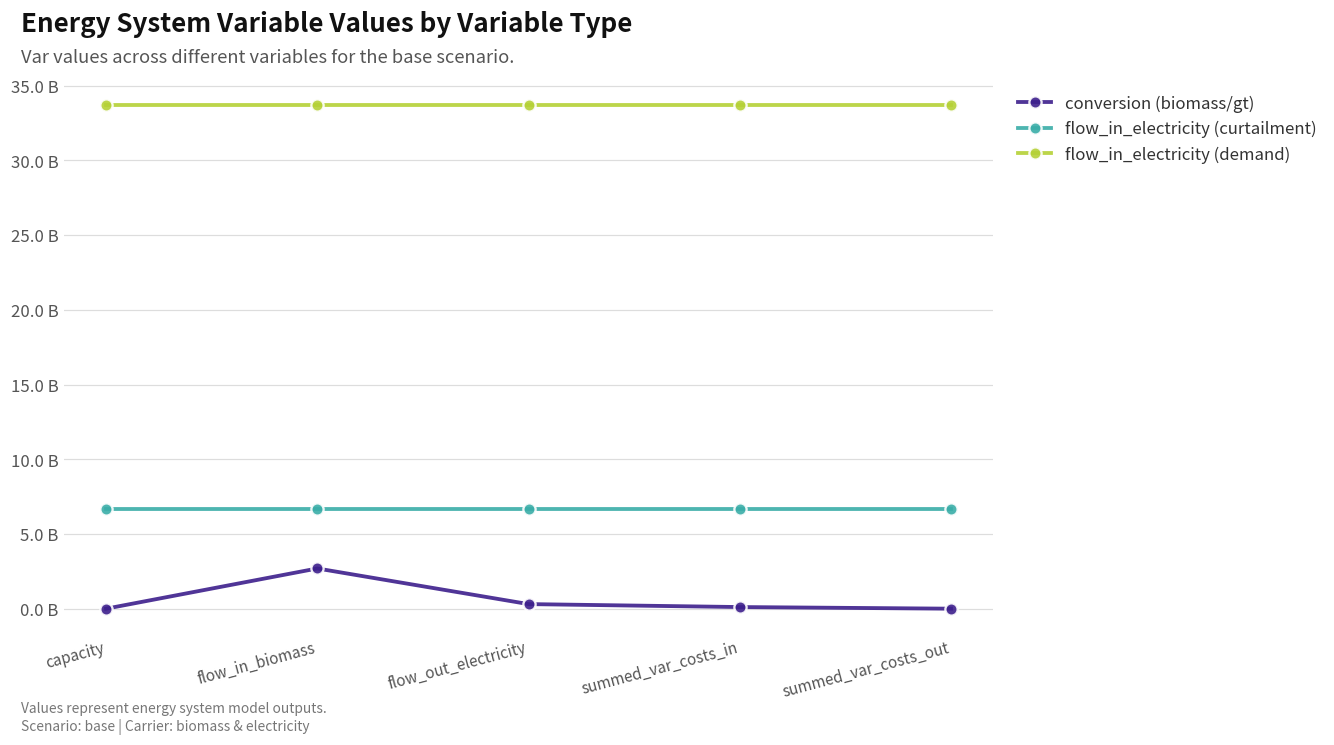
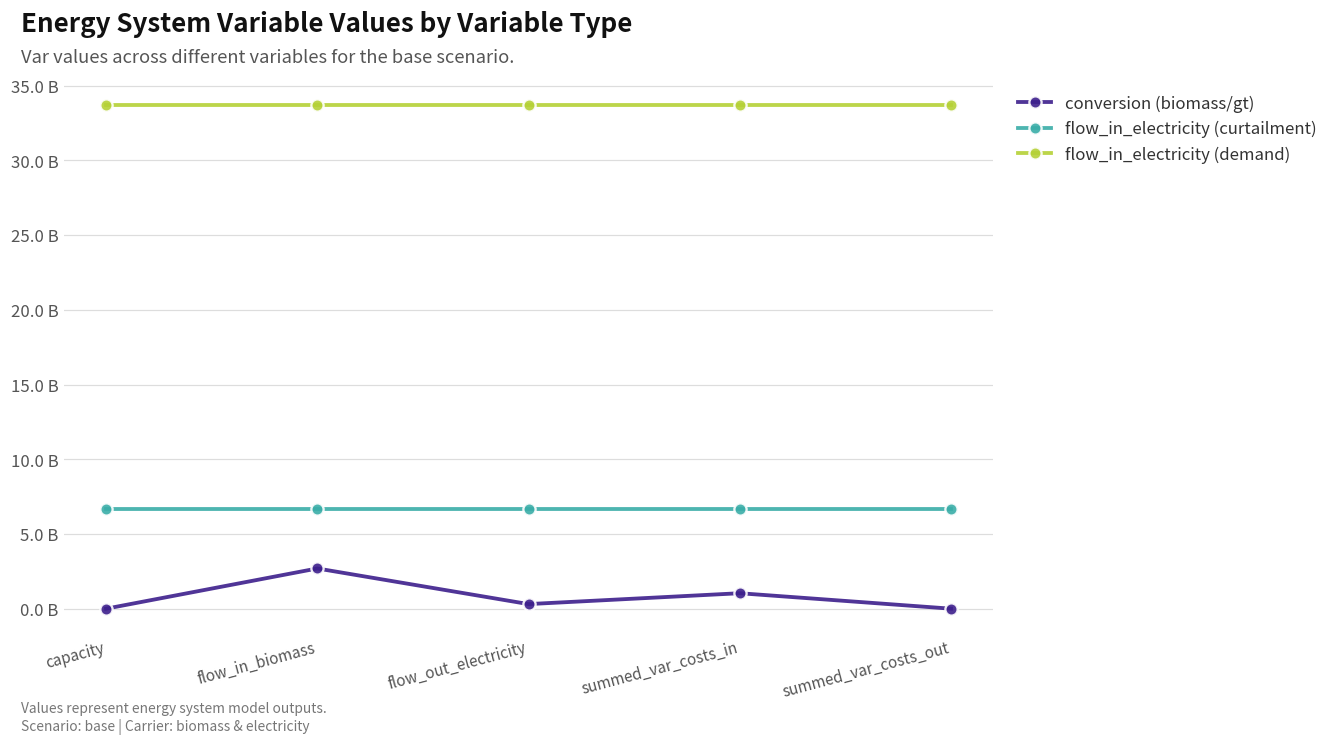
  {
    "conversion (biomass/gt)": {
      "capacity": 0,
      "flow_in_biomass": 2700000000,
      "flow_out_electricity": 300000000,
-     "summed_var_costs_in": 100000000,
+     "summed_var_costs_in": 1000000000,
      "summed_var_costs_out": 0
    },
    "flow_in_electricity (curtailment)": {
      "capacity": 6700000000,
      "flow_in_biomass": 6700000000,
      "flow_out_electricity": 6700000000,
      "summed_var_costs_in": 6700000000,
      "summed_var_costs_out": 6700000000
    },
    "flow_in_electricity (demand)": {
      "capacity": 33700000000,
      "flow_in_biomass": 33700000000,
      "flow_out_electricity": 33700000000,
      "summed_var_costs_in": 33700000000,
      "summed_var_costs_out": 33700000000
    }
  }
